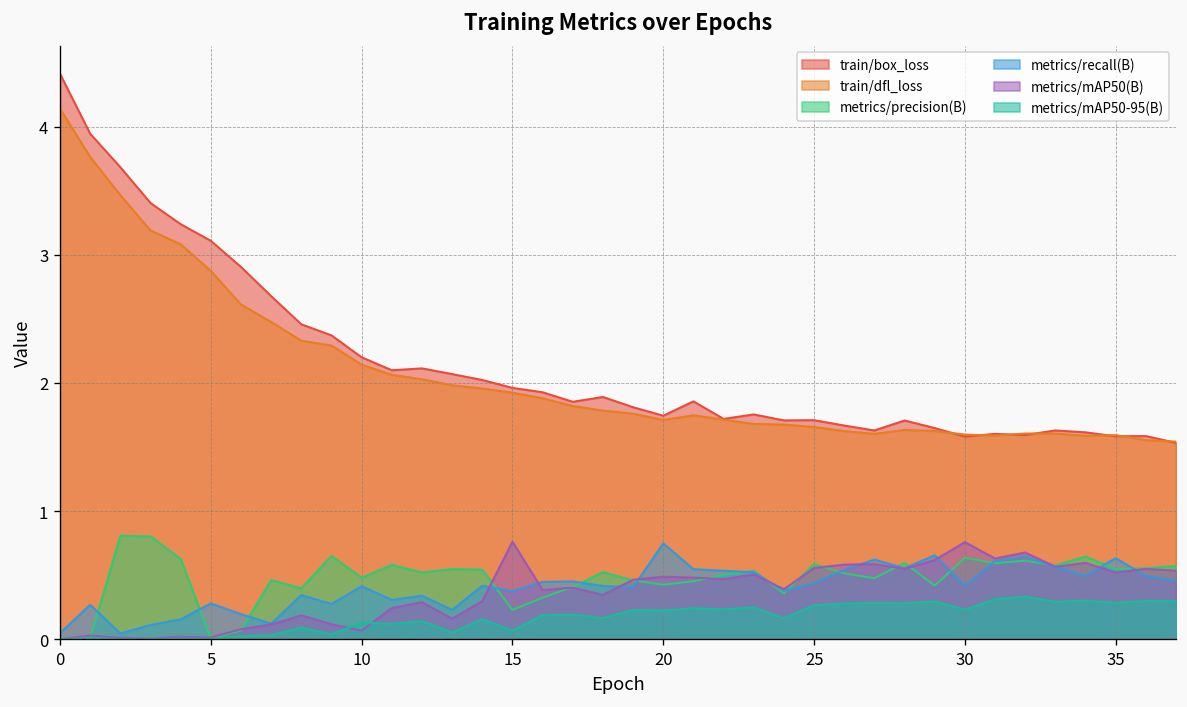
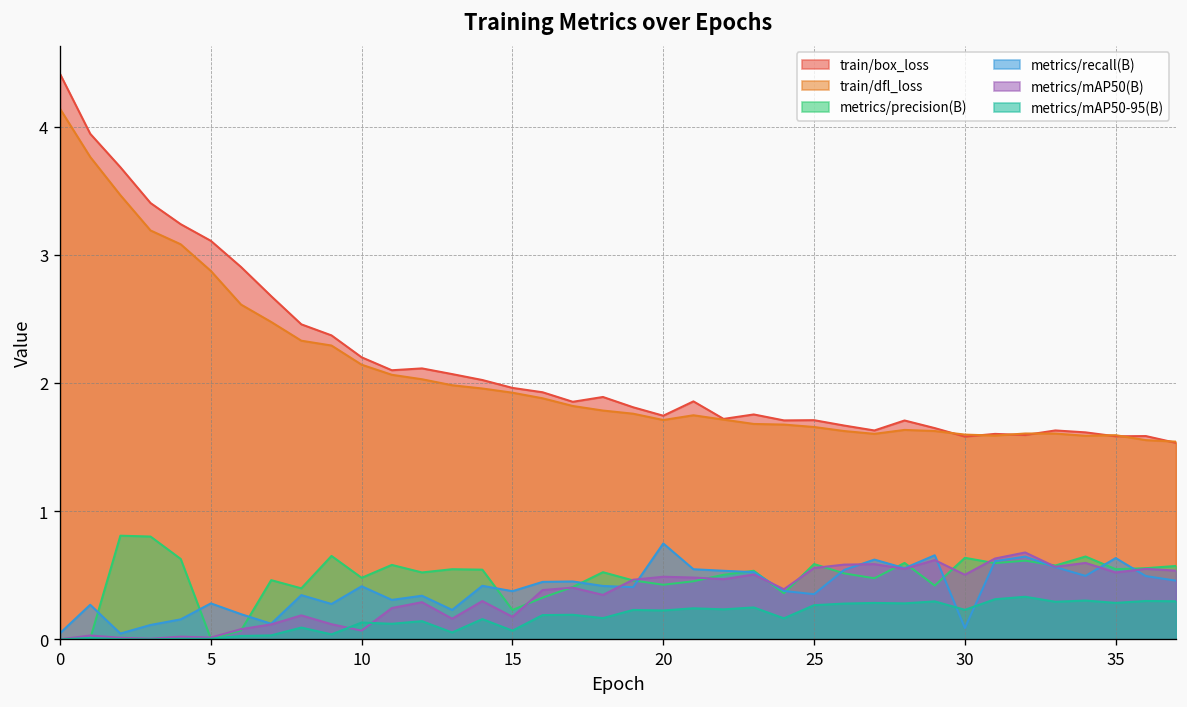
  {
    "metrics/recall(B)": {
      "0": 0.05,
      "5": 0.28,
      "10": 0.42,
      "15": 0.38,
      "20": 0.75,
-     "25": 0.44,
-     "30": 0.42,
+     "25": 0.35,
+     "30": 0.09,
      "35": 0.63
    },
    "metrics/mAP50(B)": {
      "10": 0.07,
-     "15": 0.76,
+     "15": 0.18,
      "20": 0.49,
      "25": 0.56,
-     "30": 0.76,
+     "30": 0.50,
      "35": 0.52
    }
  }
